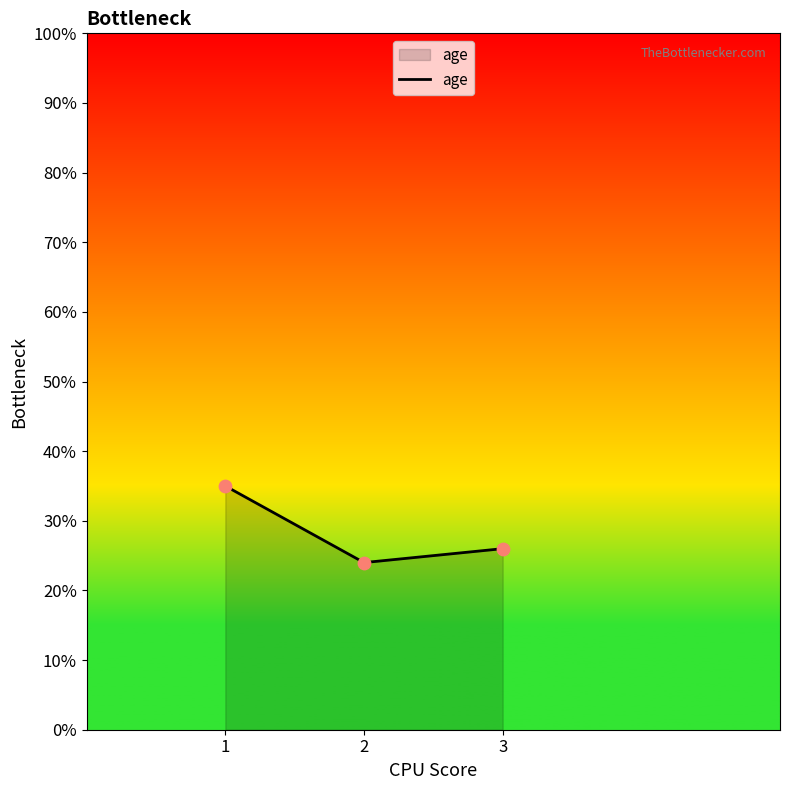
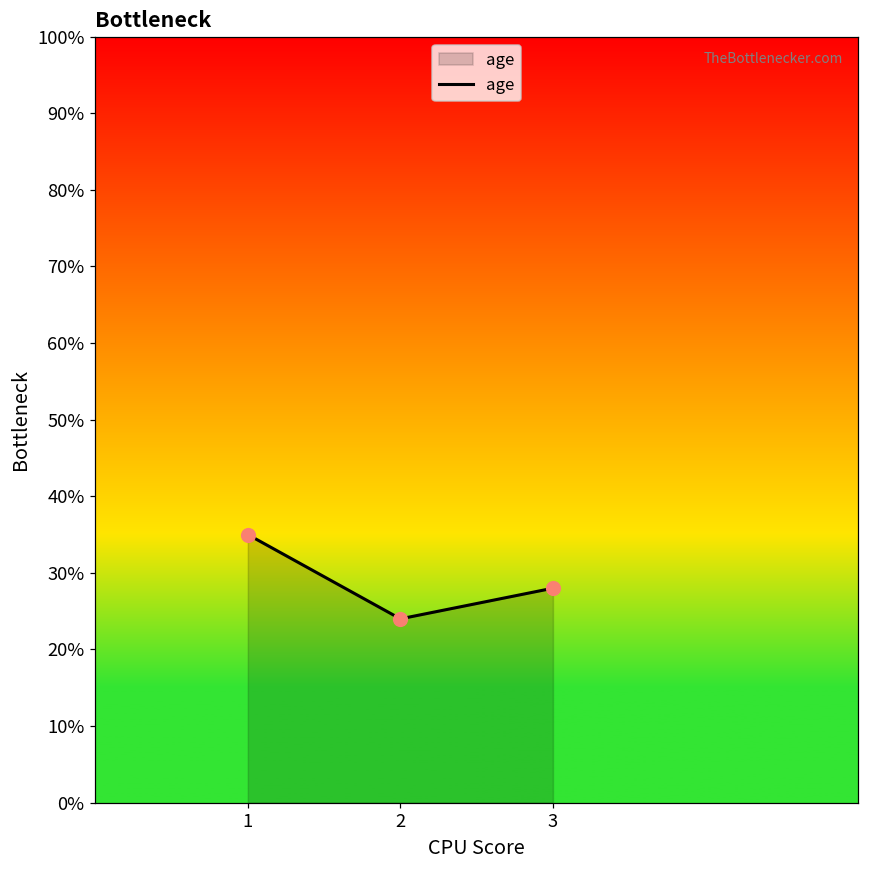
  {
    "1": "35%",
    "2": "24%",
-   "3": "26%"
+   "3": "28%"
  }
